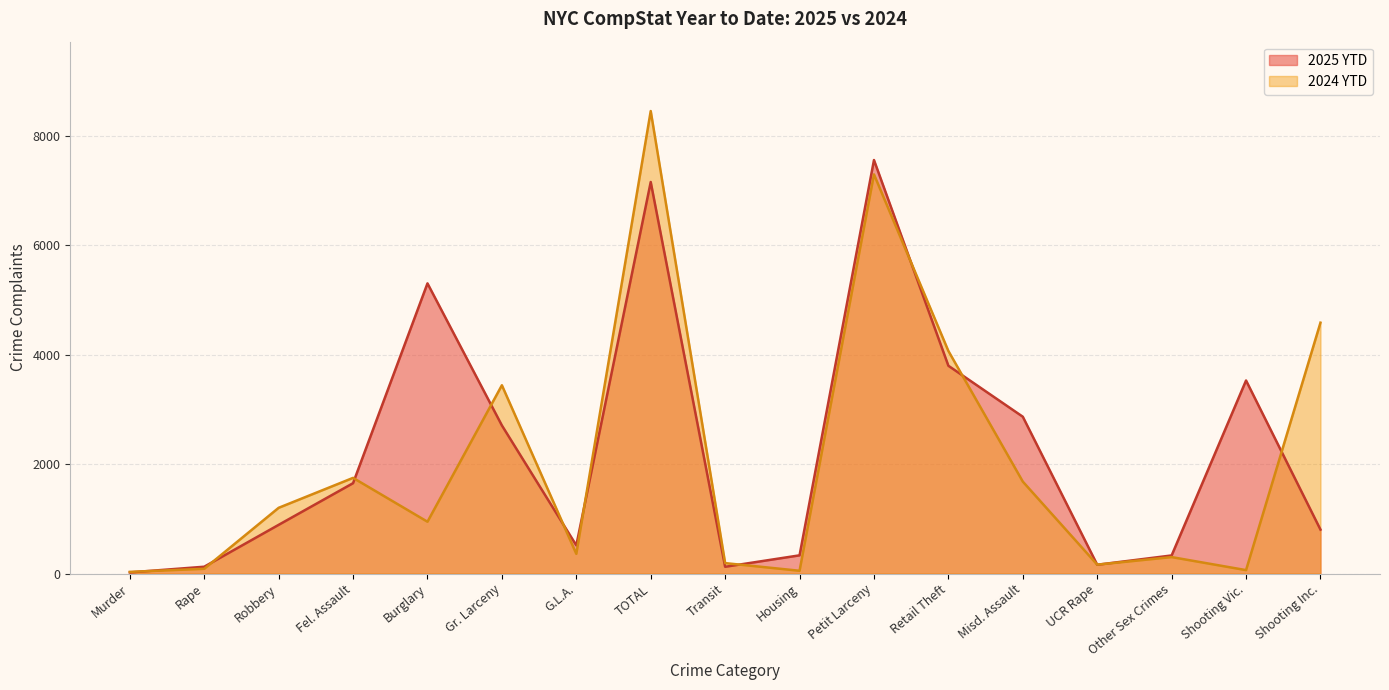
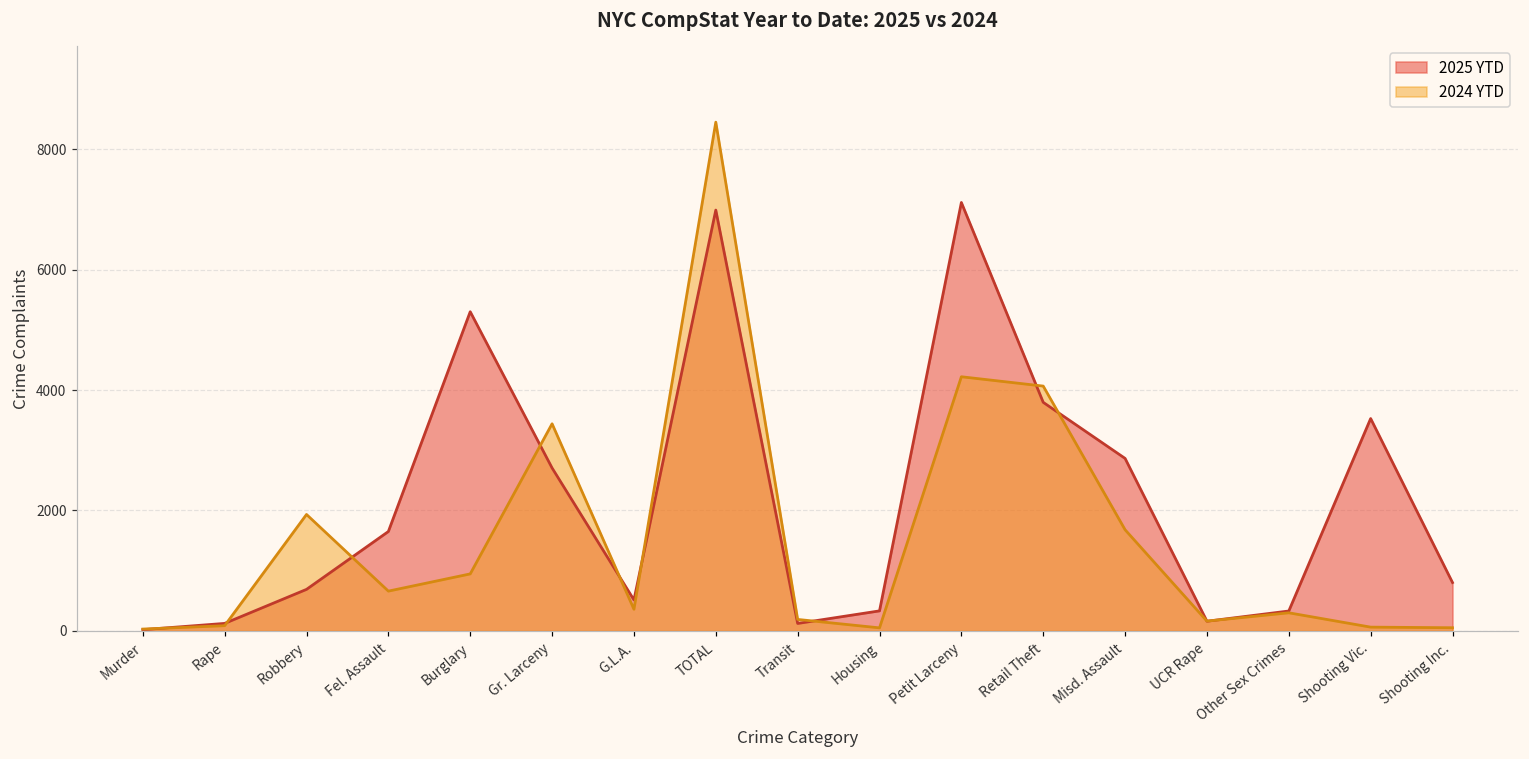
  {
    "2025 YTD": {
-     "Robbery": 900,
+     "Robbery": 700,
      "Fel. Assault": 1700,
      "Burglary": 5300,
      "Gr. Larceny": 2700,
      "G.L.A.": 500,
-     "TOTAL": 7200,
+     "TOTAL": 7000,
      "Transit": 100,
      "Housing": 300,
-     "Petit Larceny": 7600,
+     "Petit Larceny": 7100,
      "Retail Theft": 3800,
      "Misd. Assault": 2900,
      "Shooting Vic.": 3500,
      "Shooting Inc.": 800
    },
    "2024 YTD": {
-     "Robbery": 1200,
-     "Fel. Assault": 1700,
+     "Robbery": 1900,
+     "Fel. Assault": 700,
      "Burglary": 900,
      "Gr. Larceny": 3400,
      "G.L.A.": 400,
      "TOTAL": 8400,
      "Transit": 200,
      "Housing": 100,
-     "Petit Larceny": 7300,
+     "Petit Larceny": 4200,
      "Retail Theft": 4100,
      "Misd. Assault": 1700,
      "Shooting Vic.": 100,
-     "Shooting Inc.": 4600
+     "Shooting Inc.": 100
    }
  }
